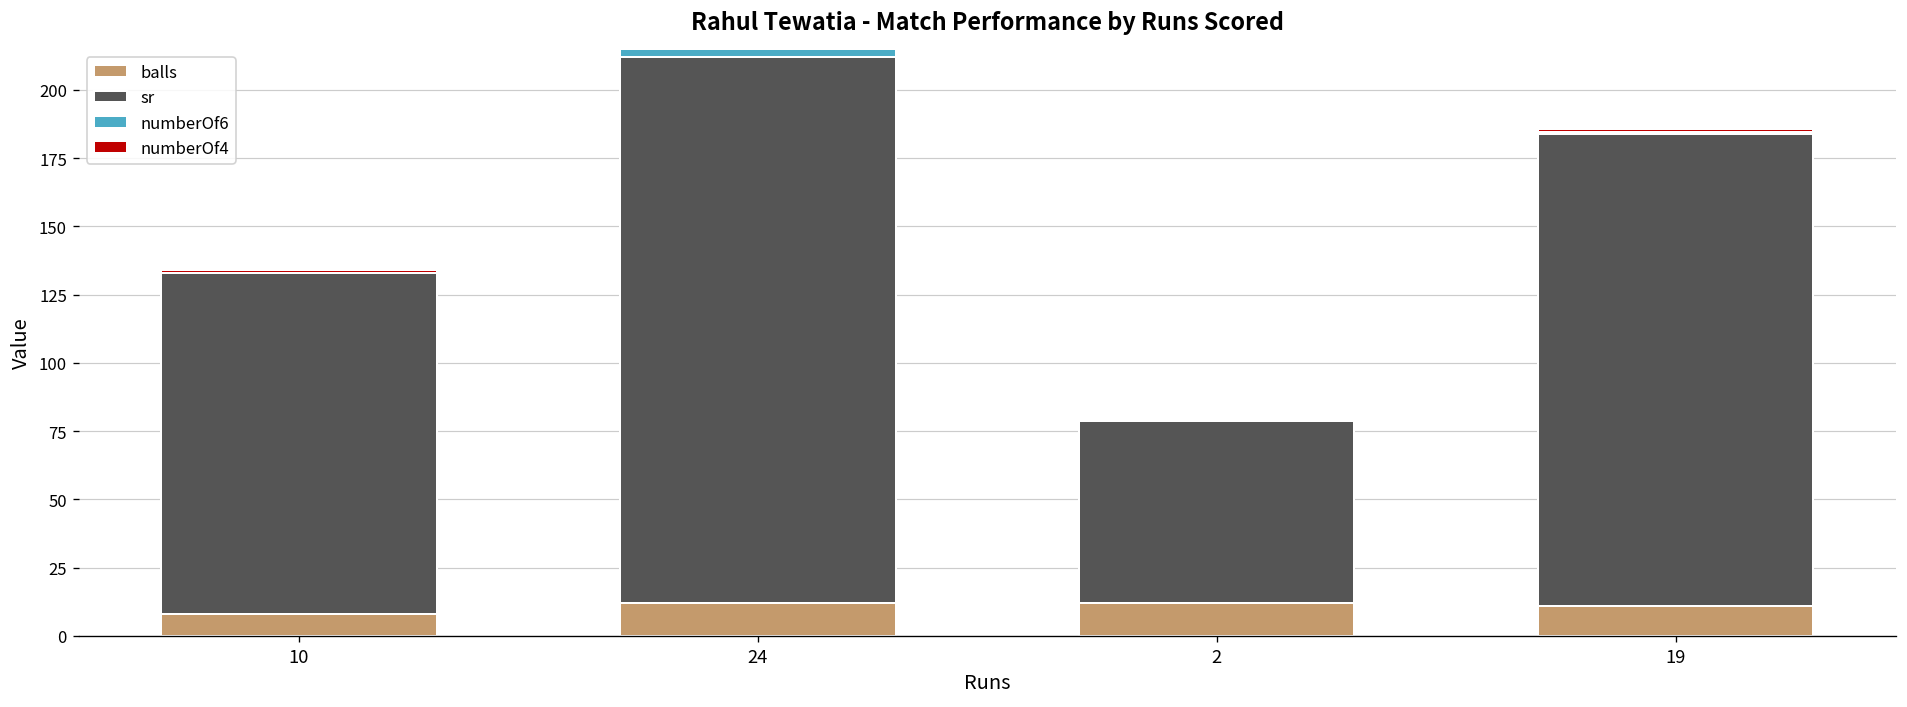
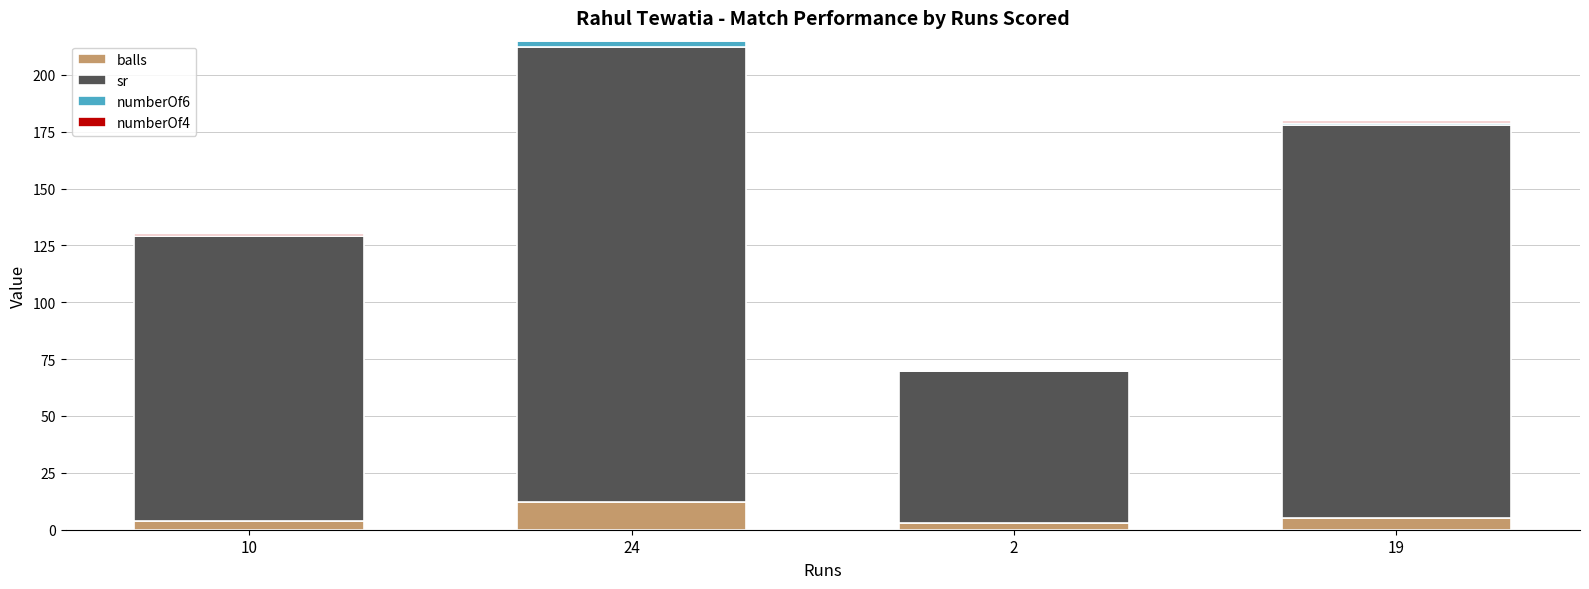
  {
    "balls": {
-     "10": 8,
+     "10": 4,
      "24": 12,
-     "2": 12,
-     "19": 11
+     "2": 3,
+     "19": 5
    },
    "sr": {
      "10": 125,
      "24": 200,
      "2": 67,
      "19": 173
    },
    "numberOf6": {
      "10": 0,
      "24": 3,
      "2": 0
    },
    "numberOf4": {
      "24": 0,
      "2": 0
    }
  }
